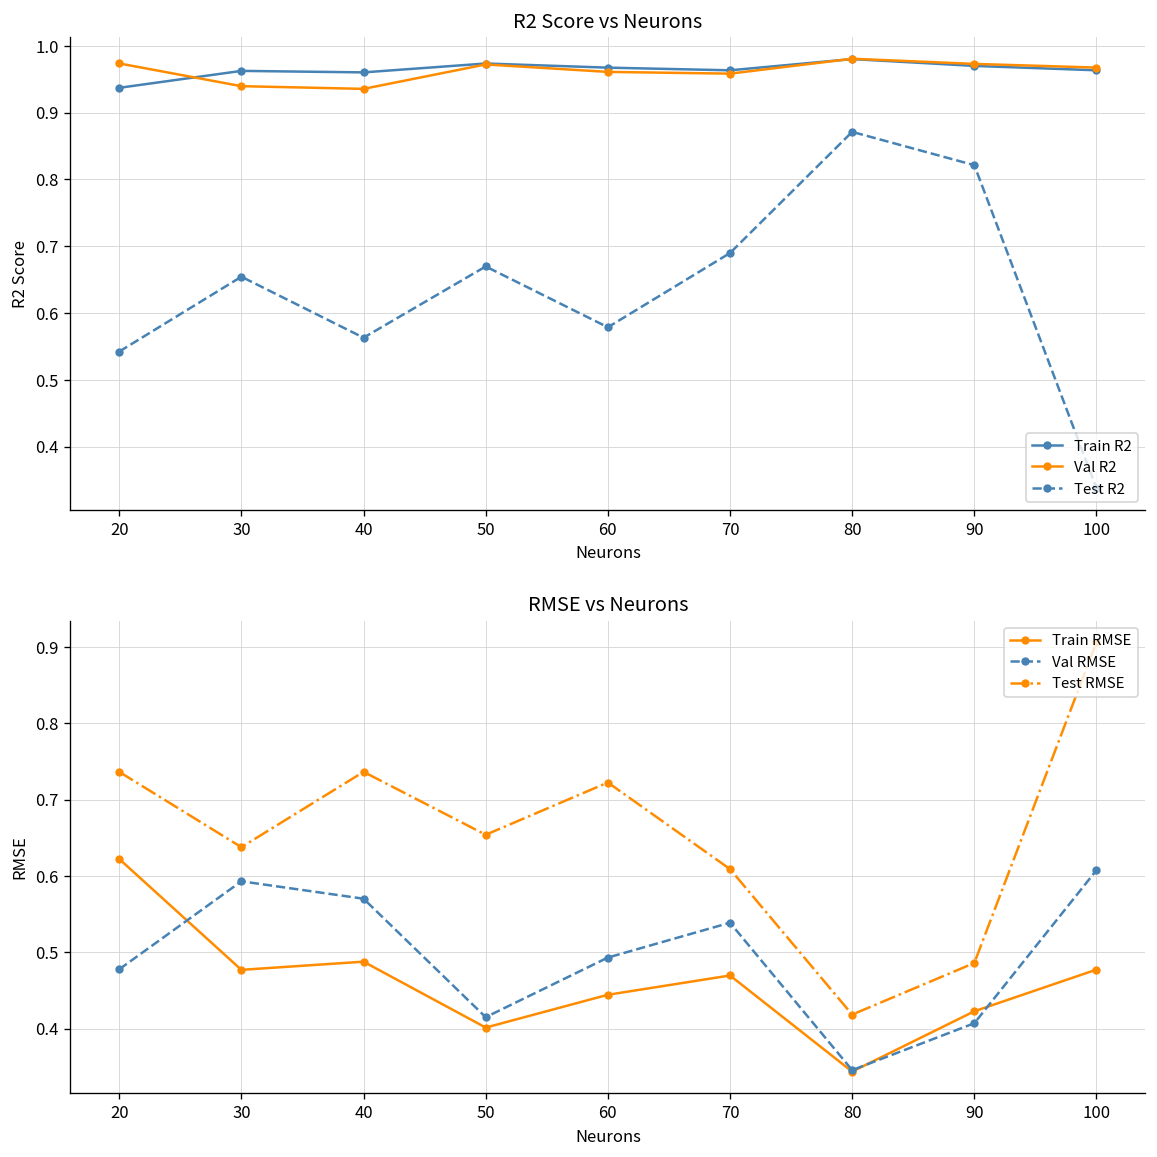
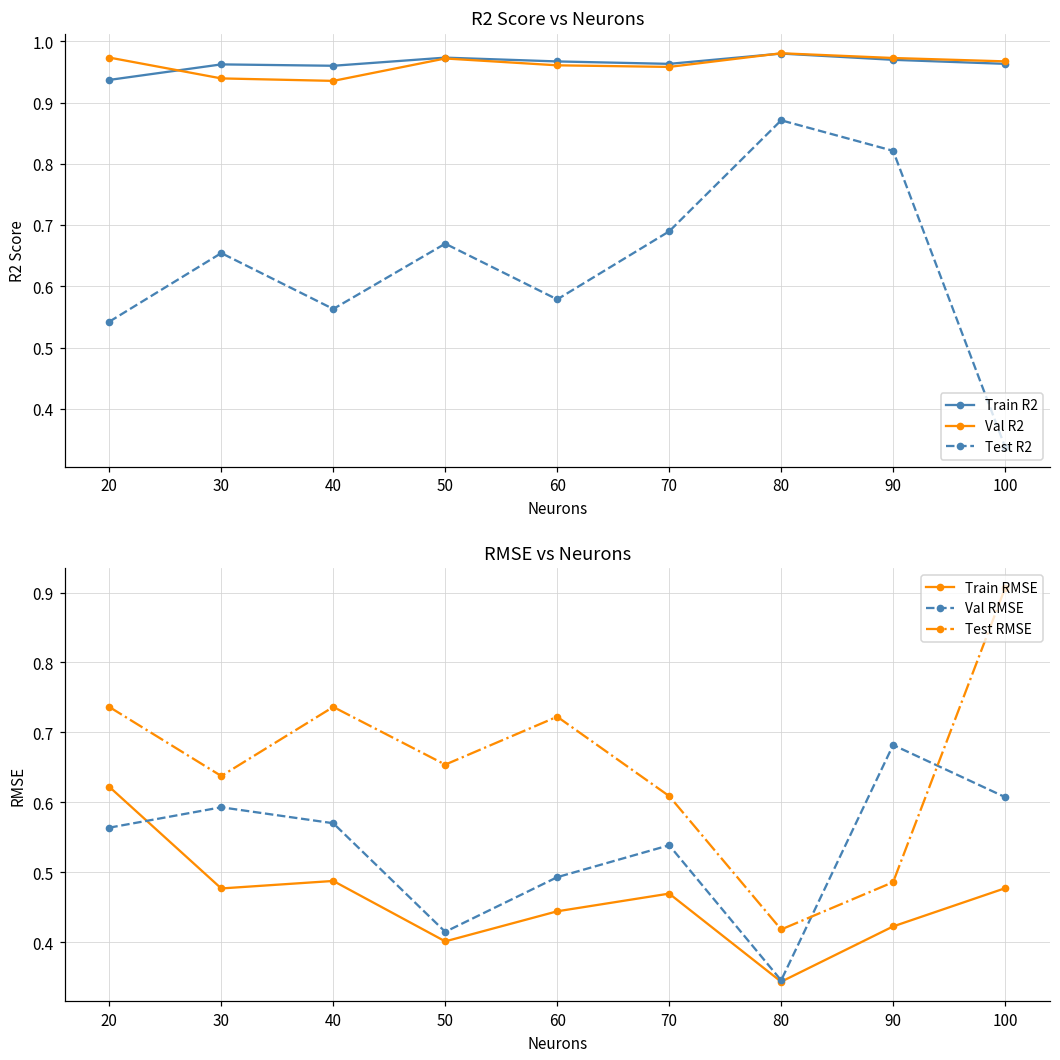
  {
    "R2 Score vs Neurons": {
      "Val R2": {
        "20": 0.97,
        "30": 0.94,
        "40": 0.94,
        "60": 0.96,
        "70": 0.96
      }
    },
    "RMSE vs Neurons": {
      "Val RMSE": {
-       "20": 0.48,
+       "20": 0.56,
        "30": 0.59,
        "40": 0.57,
        "50": 0.41,
        "60": 0.49,
        "70": 0.54,
-       "90": 0.41,
+       "90": 0.68,
        "100": 0.61
      }
    }
  }
